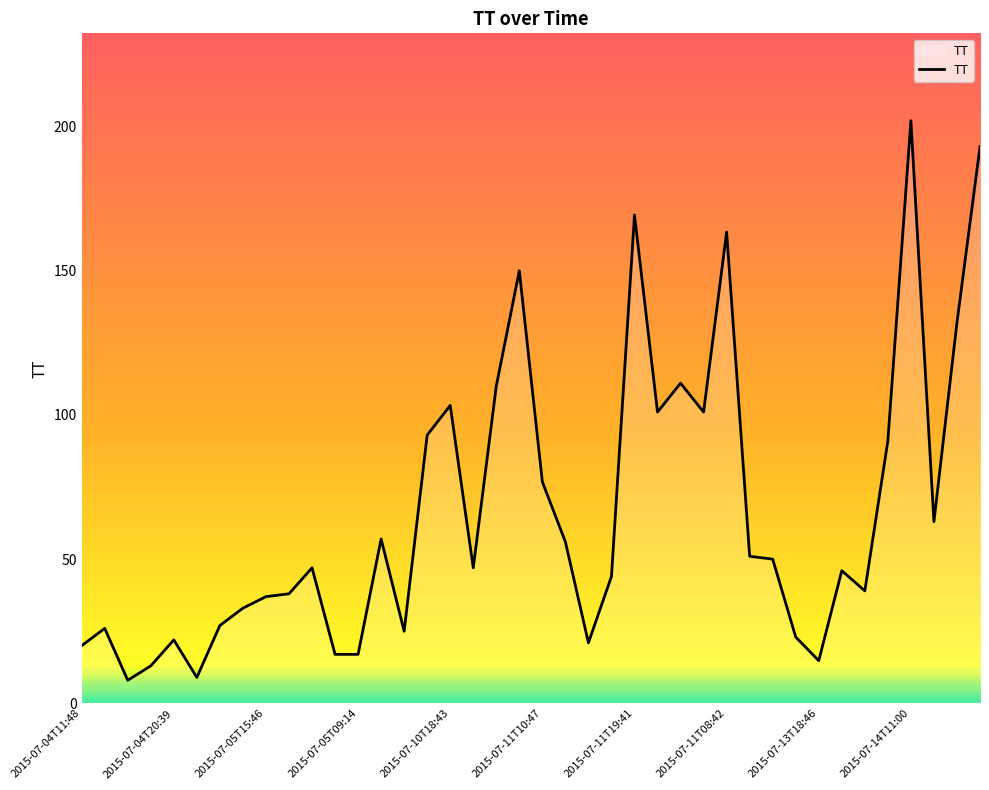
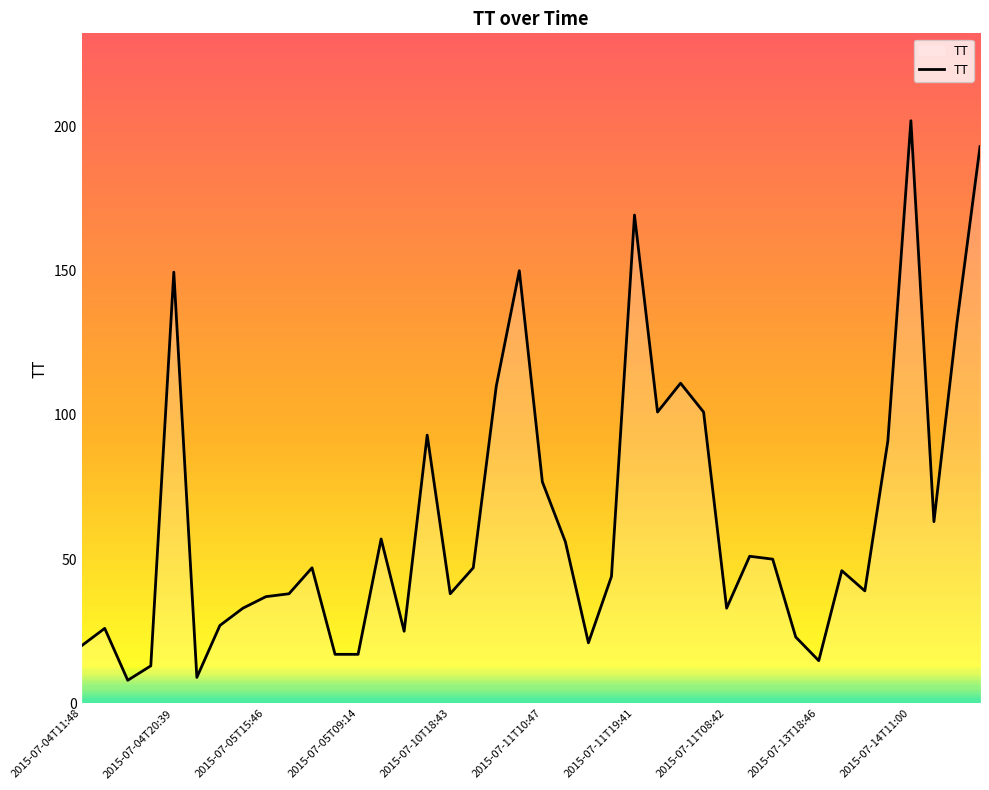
  {
    "2015-07-04T11:48": 20,
-   "2015-07-04T20:39": 22,
+   "2015-07-04T20:39": 150,
    "2015-07-05T15:46": 37,
    "2015-07-05T09:14": 17,
-   "2015-07-10T18:43": 103,
+   "2015-07-10T18:43": 38,
    "2015-07-11T10:47": 77,
    "2015-07-11T19:41": 169,
-   "2015-07-11T08:42": 163,
+   "2015-07-11T08:42": 33,
    "2015-07-13T18:46": 15,
    "2015-07-14T11:00": 202
  }
